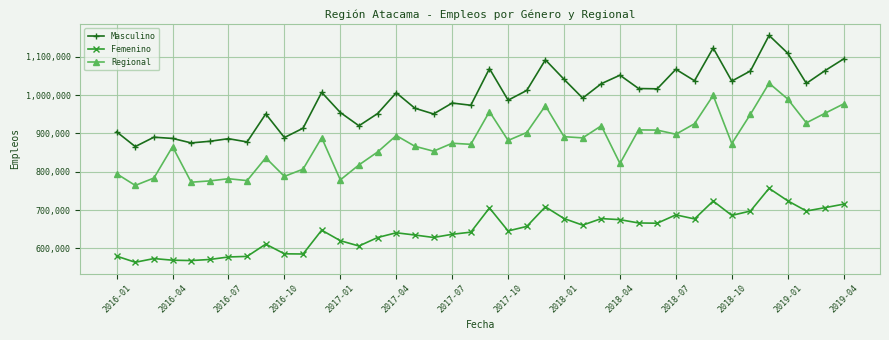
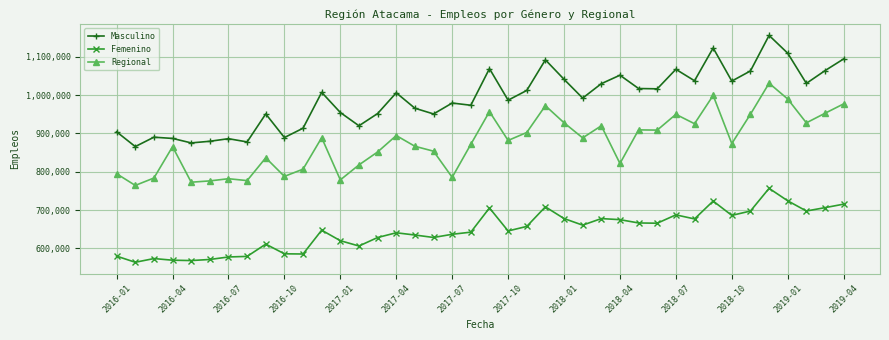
  {
    "Regional": {
      "2016-01": "790,000",
      "2016-04": "870,000",
      "2016-07": "780,000",
      "2016-10": "790,000",
      "2017-01": "780,000",
      "2017-04": "890,000",
-     "2017-07": "870,000",
+     "2017-07": "790,000",
      "2017-10": "880,000",
-     "2018-01": "890,000",
+     "2018-01": "930,000",
      "2018-04": "820,000",
-     "2018-07": "900,000",
+     "2018-07": "950,000",
      "2018-10": "870,000",
      "2019-01": "990,000",
      "2019-04": "980,000"
    }
  }
